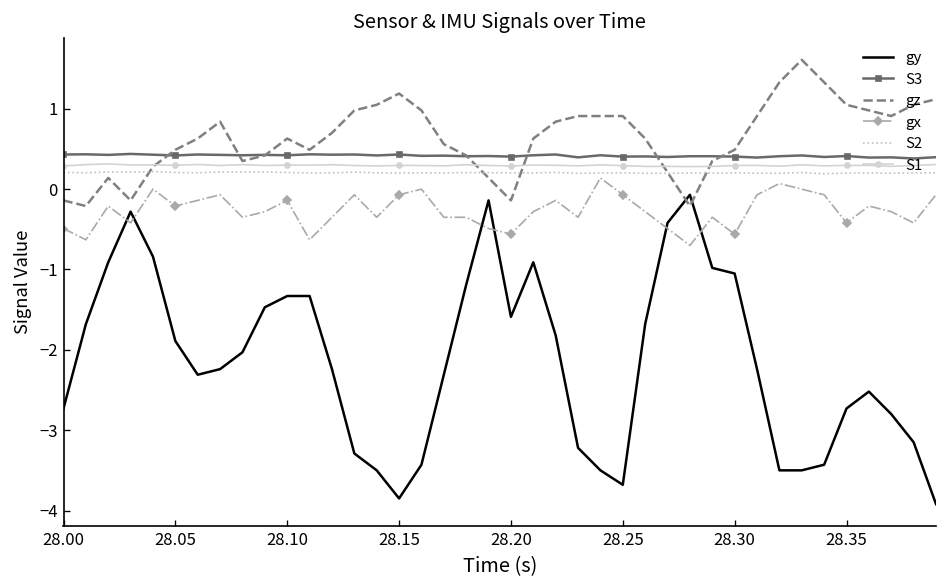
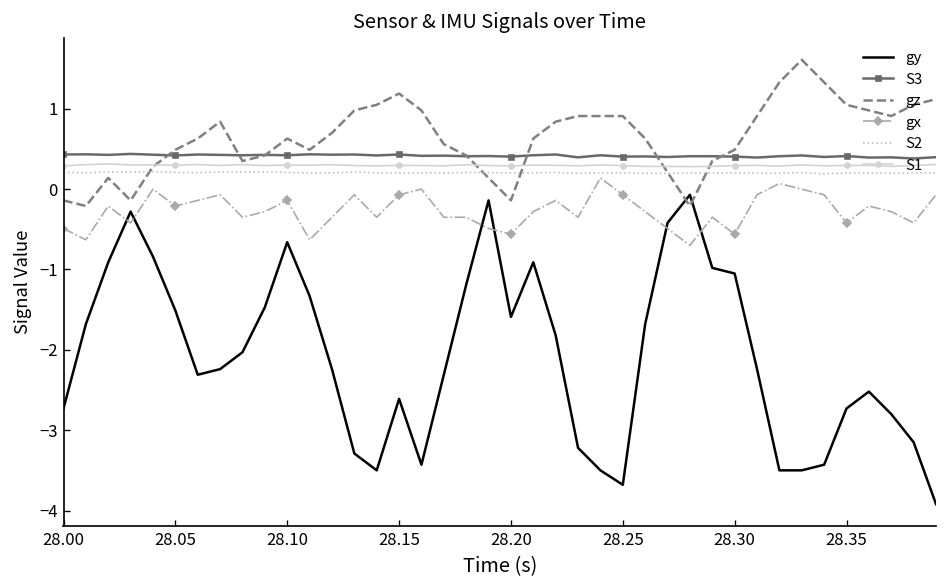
  {
    "gy": {
      "28.00": -2.7,
-     "28.05": -1.9,
-     "28.10": -1.3,
-     "28.15": -3.9,
+     "28.05": -1.5,
+     "28.10": -0.7,
+     "28.15": -2.6,
      "28.20": -1.6,
      "28.25": -3.7,
      "28.30": -1.1,
      "28.35": -2.7
    }
  }
